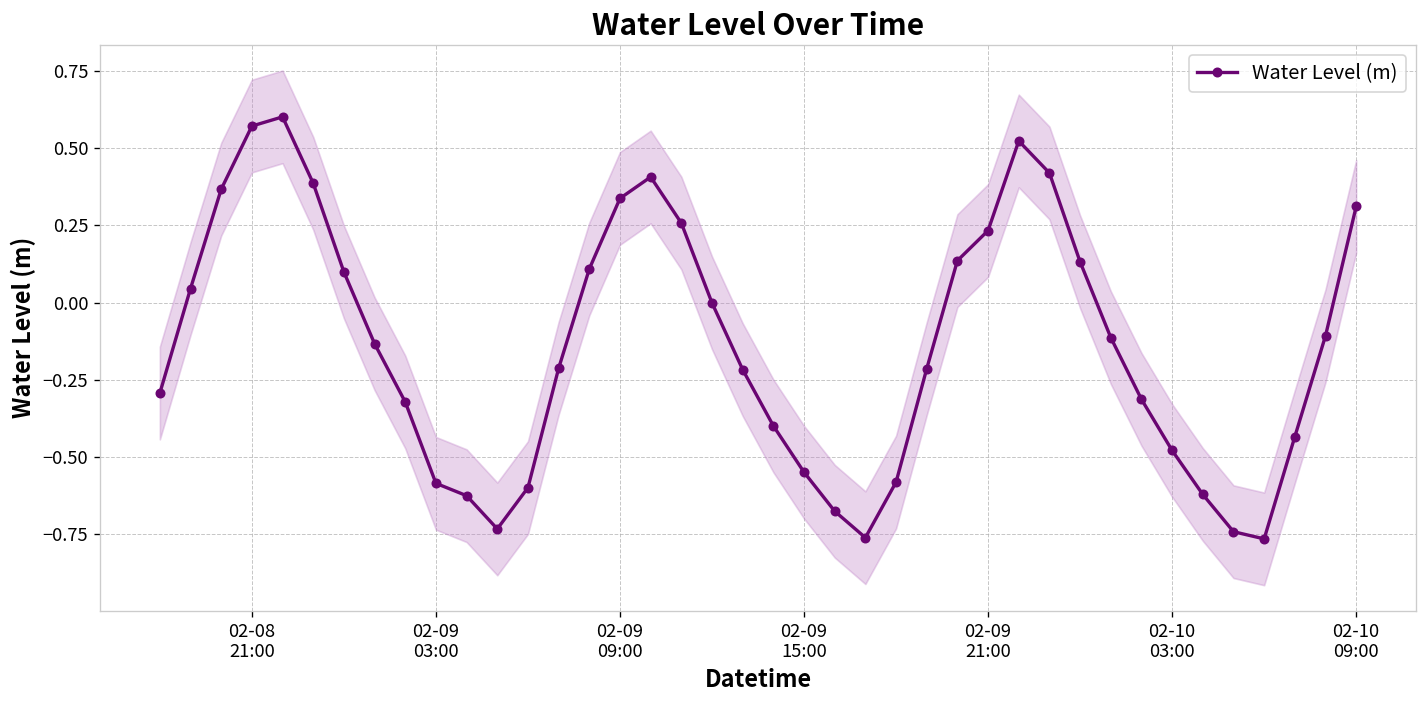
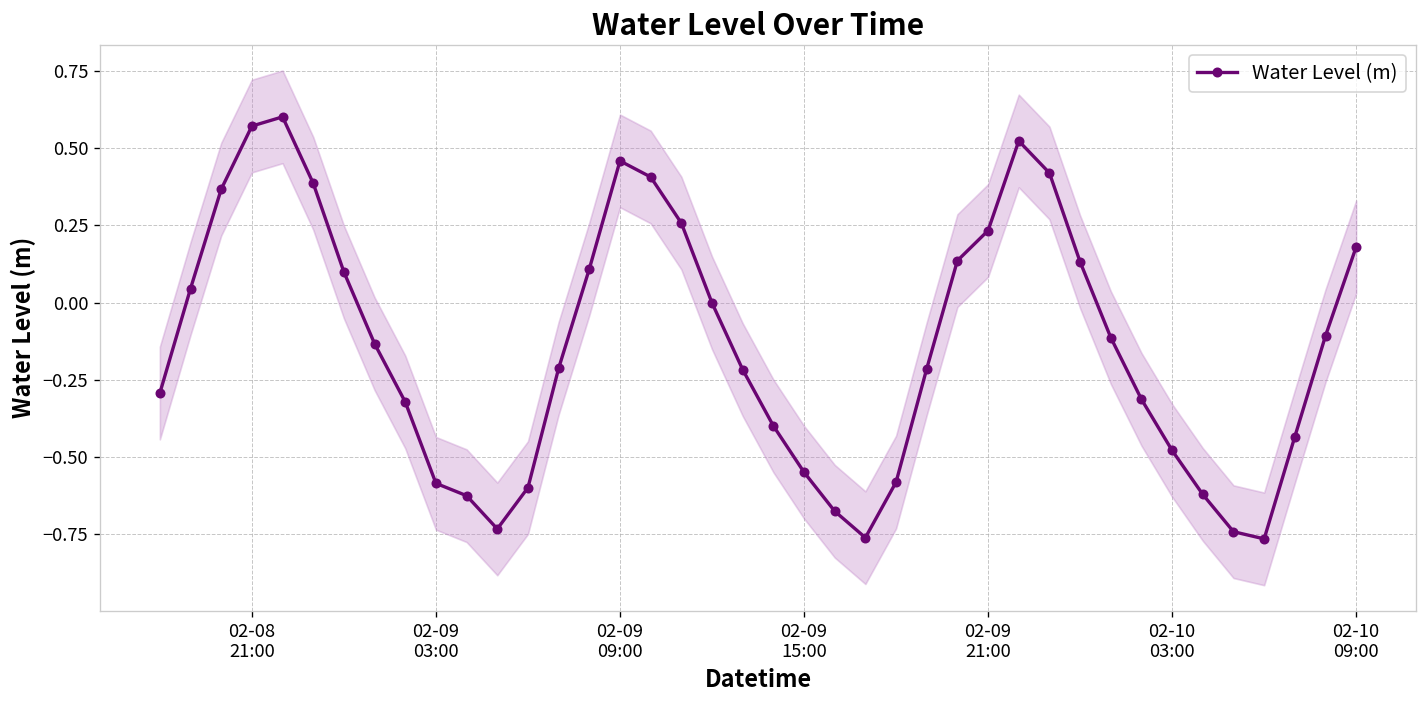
  {
    "Water Level (m)": {
      "02-08 21:00": 0.57,
      "02-09 03:00": -0.59,
-     "02-09 09:00": 0.34,
+     "02-09 09:00": 0.46,
      "02-09 15:00": -0.55,
      "02-09 21:00": 0.23,
      "02-10 03:00": -0.48,
-     "02-10 09:00": 0.31
+     "02-10 09:00": 0.18
    }
  }
